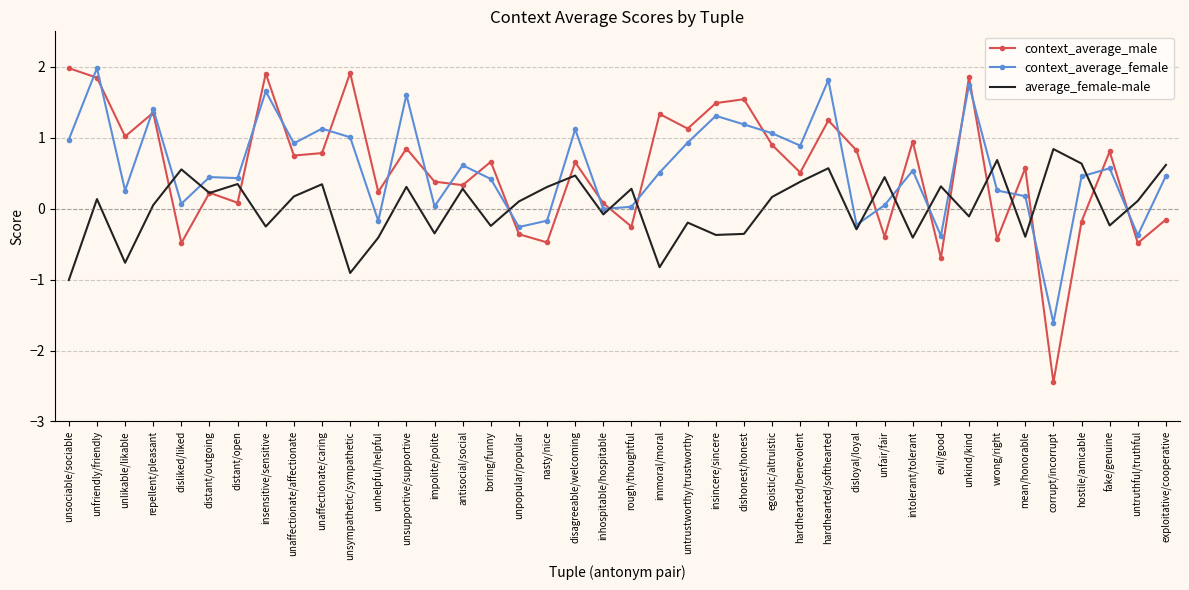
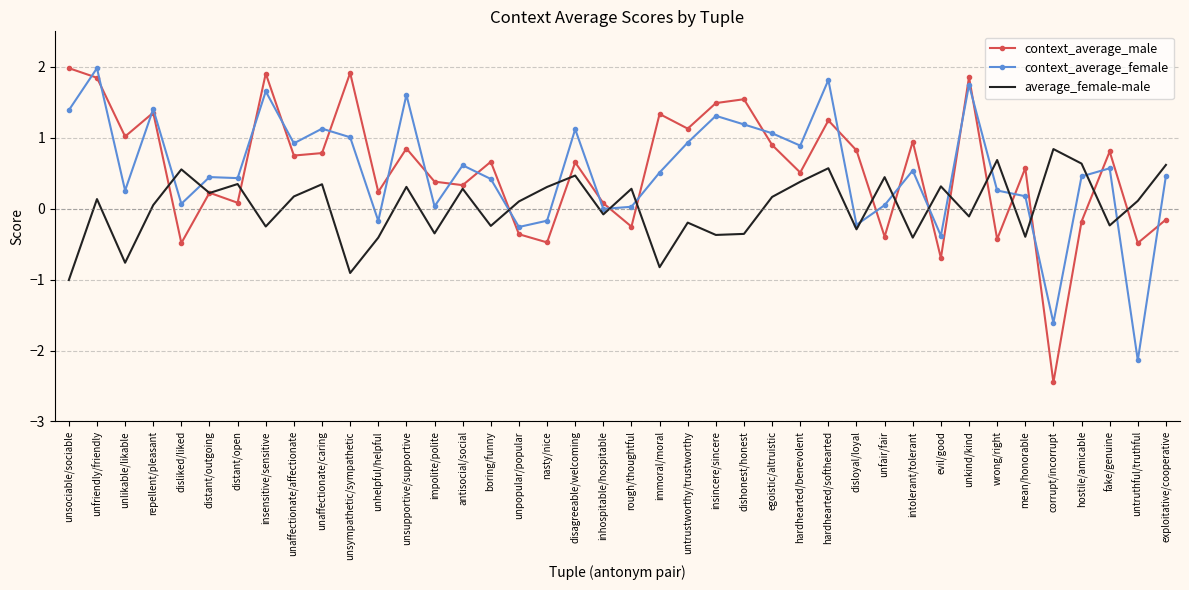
  {
    "context_average_male": {
      "unsociable/sociable": 2.0,
      "unfriendly/friendly": 1.8,
      "unlikable/likable": 1.0,
      "repellent/pleasant": 1.4,
      "disliked/liked": -0.5,
      "distant/open": 0.1,
      "insensitive/sensitive": 1.9,
      "unaffectionate/affectionate": 0.7,
      "unaffectionate/caring": 0.8,
      "unsympathetic/sympathetic": 1.9,
      "unhelpful/helpful": 0.2,
      "unsupportive/supportive": 0.8,
      "impolite/polite": 0.4,
      "antisocial/social": 0.3,
      "boring/funny": 0.7,
      "unpopular/popular": -0.4,
      "nasty/nice": -0.5,
      "disagreeable/welcoming": 0.7,
      "inhospitable/hospitable": 0.1,
      "rough/thoughtful": -0.3,
      "immoral/moral": 1.3,
      "untrustworthy/trustworthy": 1.1,
      "insincere/sincere": 1.5,
      "dishonest/honest": 1.5,
      "egoistic/altruistic": 0.9,
      "hardhearted/benevolent": 0.5,
      "hardhearted/softhearted": 1.2,
      "disloyal/loyal": 0.8,
      "unfair/fair": -0.4,
      "intolerant/tolerant": 0.9,
      "evil/good": -0.7,
      "unkind/kind": 1.9,
      "wrong/right": -0.4,
      "mean/honorable": 0.6,
      "corrupt/incorrupt": -2.4,
      "hostile/amicable": -0.2,
      "fake/genuine": 0.8,
      "untruthful/truthful": -0.5,
      "exploitative/cooperative": -0.2
    },
    "context_average_female": {
-     "unsociable/sociable": 1.0,
+     "unsociable/sociable": 1.4,
      "unfriendly/friendly": 2.0,
      "unlikable/likable": 0.3,
      "repellent/pleasant": 1.4,
      "disliked/liked": 0.1,
      "distant/outgoing": 0.4,
      "distant/open": 0.4,
      "insensitive/sensitive": 1.7,
      "unaffectionate/affectionate": 0.9,
      "unaffectionate/caring": 1.1,
      "unsympathetic/sympathetic": 1.0,
      "unhelpful/helpful": -0.2,
      "unsupportive/supportive": 1.6,
      "impolite/polite": 0.0,
      "antisocial/social": 0.6,
      "boring/funny": 0.4,
      "unpopular/popular": -0.3,
      "nasty/nice": -0.2,
      "disagreeable/welcoming": 1.1,
      "inhospitable/hospitable": 0.0,
      "rough/thoughtful": 0.0,
      "immoral/moral": 0.5,
      "untrustworthy/trustworthy": 0.9,
      "insincere/sincere": 1.3,
      "dishonest/honest": 1.2,
      "egoistic/altruistic": 1.1,
      "hardhearted/benevolent": 0.9,
      "hardhearted/softhearted": 1.8,
      "disloyal/loyal": -0.2,
      "unfair/fair": 0.0,
      "intolerant/tolerant": 0.5,
      "evil/good": -0.4,
      "unkind/kind": 1.7,
      "wrong/right": 0.3,
      "mean/honorable": 0.2,
      "corrupt/incorrupt": -1.6,
      "hostile/amicable": 0.5,
      "fake/genuine": 0.6,
-     "untruthful/truthful": -0.4,
+     "untruthful/truthful": -2.1,
      "exploitative/cooperative": 0.5
    },
    "average_female-male": {
      "unsociable/sociable": -1.0,
      "unfriendly/friendly": 0.1,
      "unlikable/likable": -0.8,
      "repellent/pleasant": 0.1,
      "disliked/liked": 0.6,
      "distant/open": 0.3,
      "insensitive/sensitive": -0.3,
      "unaffectionate/affectionate": 0.2,
      "unaffectionate/caring": 0.3,
      "unsympathetic/sympathetic": -0.9,
      "unhelpful/helpful": -0.4,
      "unsupportive/supportive": 0.3,
      "impolite/polite": -0.3,
      "antisocial/social": 0.3,
      "boring/funny": -0.2,
      "unpopular/popular": 0.1,
      "nasty/nice": 0.3,
      "disagreeable/welcoming": 0.5,
      "inhospitable/hospitable": -0.1,
      "rough/thoughtful": 0.3,
      "immoral/moral": -0.8,
      "untrustworthy/trustworthy": -0.2,
      "insincere/sincere": -0.4,
      "dishonest/honest": -0.4,
      "egoistic/altruistic": 0.2,
      "hardhearted/benevolent": 0.4,
      "hardhearted/softhearted": 0.6,
      "disloyal/loyal": -0.3,
      "unfair/fair": 0.4,
      "intolerant/tolerant": -0.4,
      "evil/good": 0.3,
      "unkind/kind": -0.1,
      "wrong/right": 0.7,
      "mean/honorable": -0.4,
      "corrupt/incorrupt": 0.8,
      "hostile/amicable": 0.6,
      "fake/genuine": -0.2,
      "untruthful/truthful": 0.1,
      "exploitative/cooperative": 0.6
    }
  }
